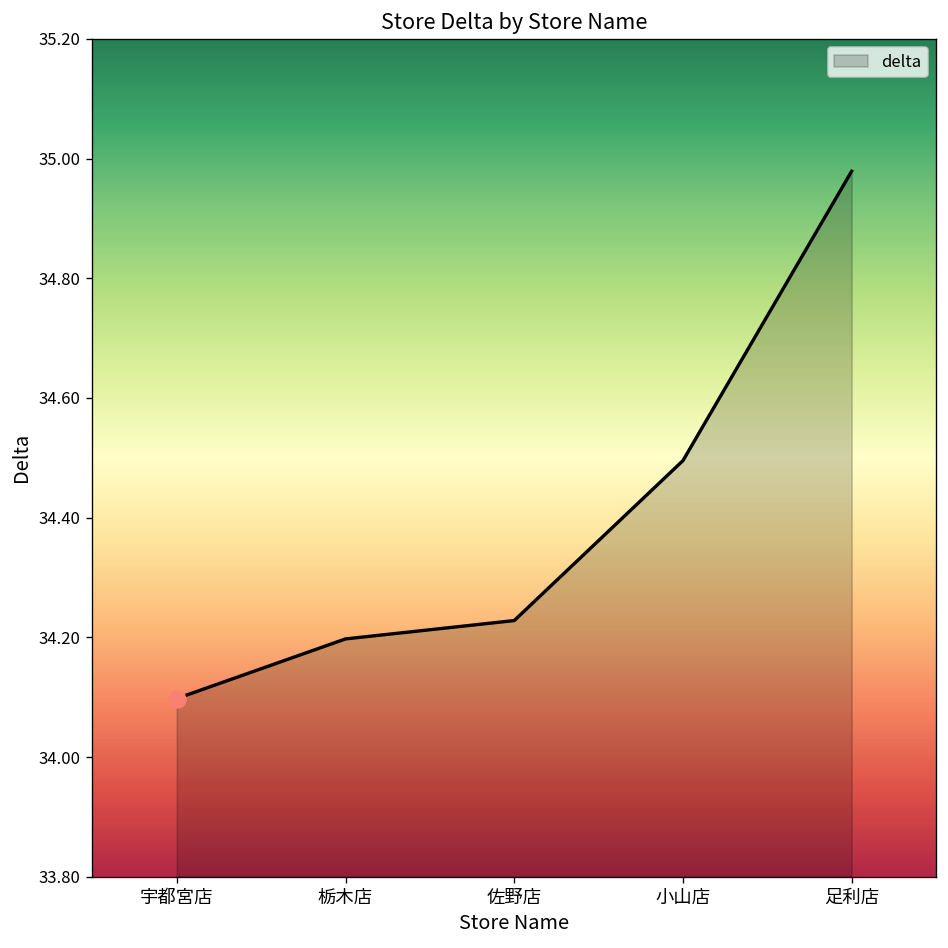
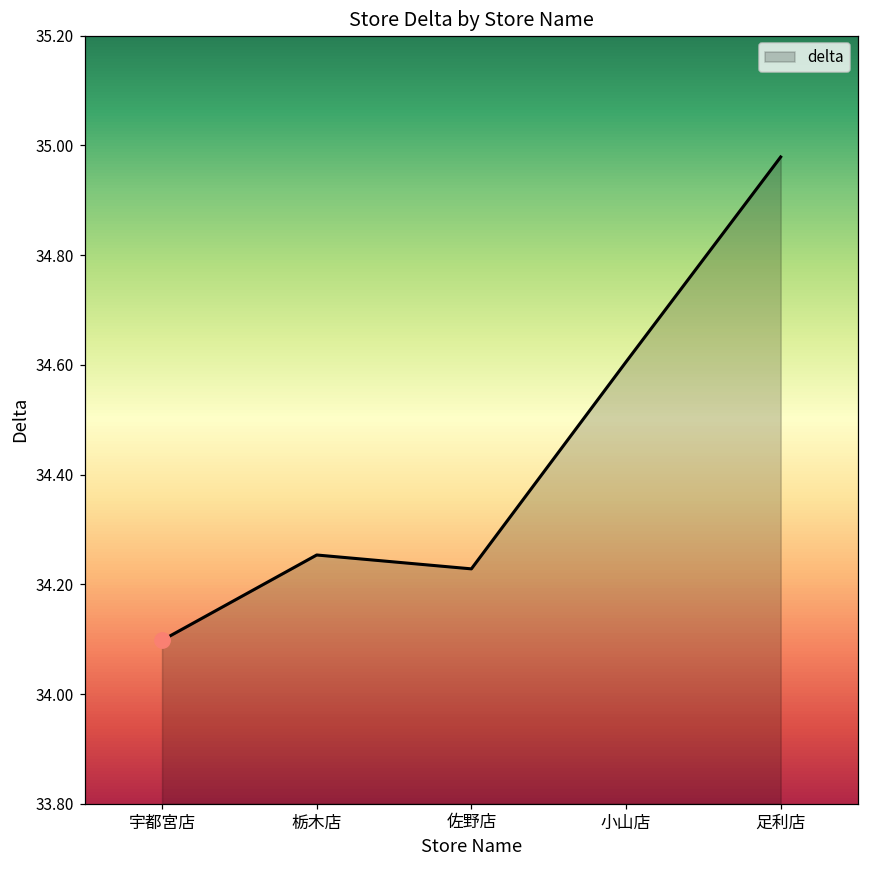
  {
    "delta": {
-     "栃木店": 34.20,
+     "栃木店": 34.25,
      "佐野店": 34.23,
-     "小山店": 34.50,
+     "小山店": 34.61,
      "足利店": 34.98
    }
  }
